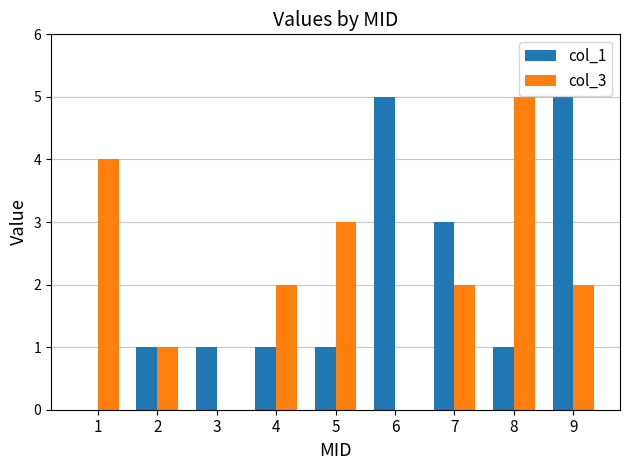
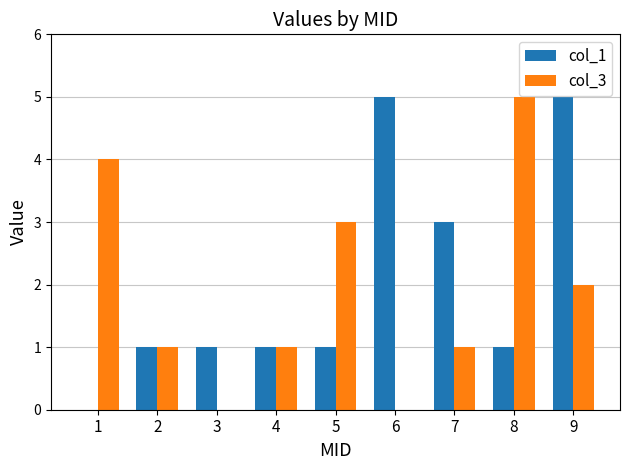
  {
    "col_1": {
      "1": 0,
      "2": 1,
      "3": 1,
      "4": 1,
      "5": 1,
      "6": 5,
      "7": 3,
      "8": 1,
      "9": 5
    },
    "col_3": {
      "1": 4,
      "2": 1,
      "3": 0,
-     "4": 2,
+     "4": 1,
      "5": 3,
      "6": 0,
-     "7": 2,
+     "7": 1,
      "8": 5,
      "9": 2
    }
  }
